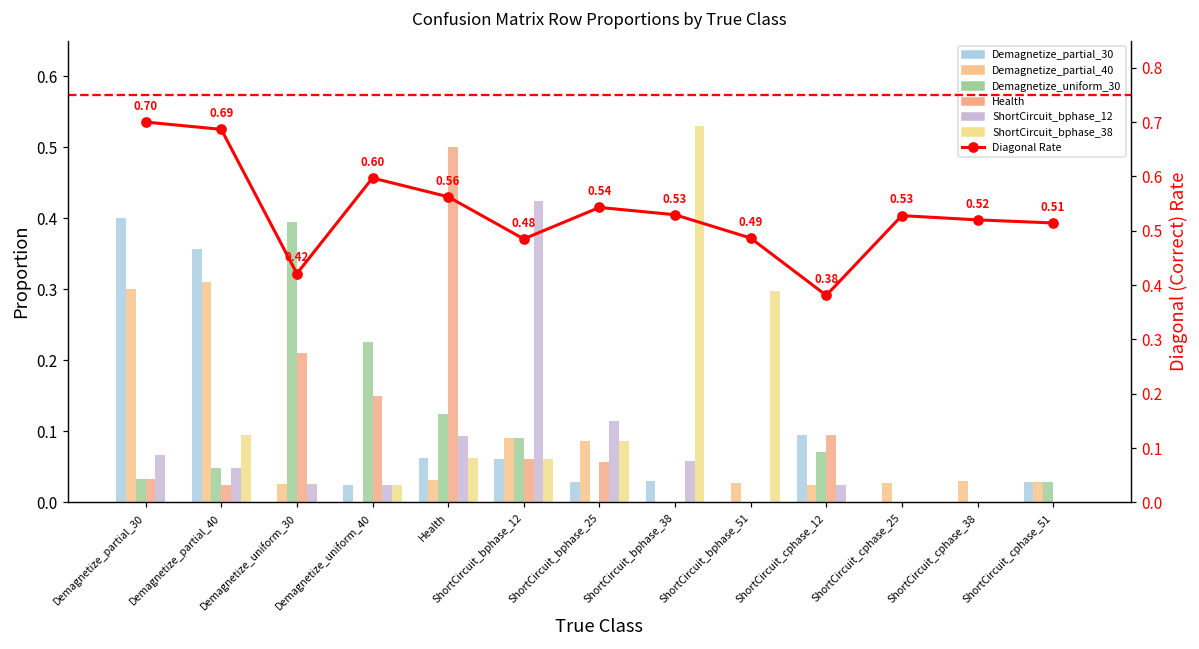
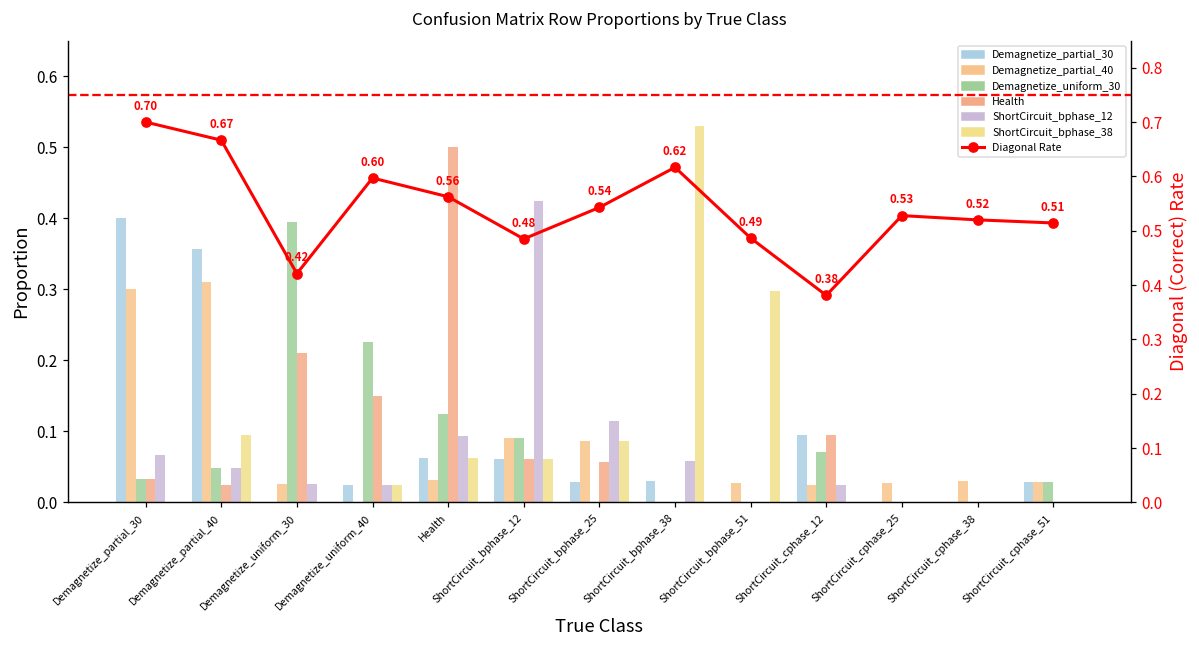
  {
    "Diagonal Rate": {
      "Demagnetize_partial_30": 0.70,
-     "Demagnetize_partial_40": 0.69,
+     "Demagnetize_partial_40": 0.67,
      "Demagnetize_uniform_30": 0.42,
      "Demagnetize_uniform_40": 0.60,
      "Health": 0.56,
      "ShortCircuit_bphase_12": 0.48,
      "ShortCircuit_bphase_25": 0.54,
-     "ShortCircuit_bphase_38": 0.53,
+     "ShortCircuit_bphase_38": 0.62,
      "ShortCircuit_bphase_51": 0.49,
      "ShortCircuit_cphase_12": 0.38,
      "ShortCircuit_cphase_25": 0.53,
      "ShortCircuit_cphase_38": 0.52,
      "ShortCircuit_cphase_51": 0.51
    }
  }
